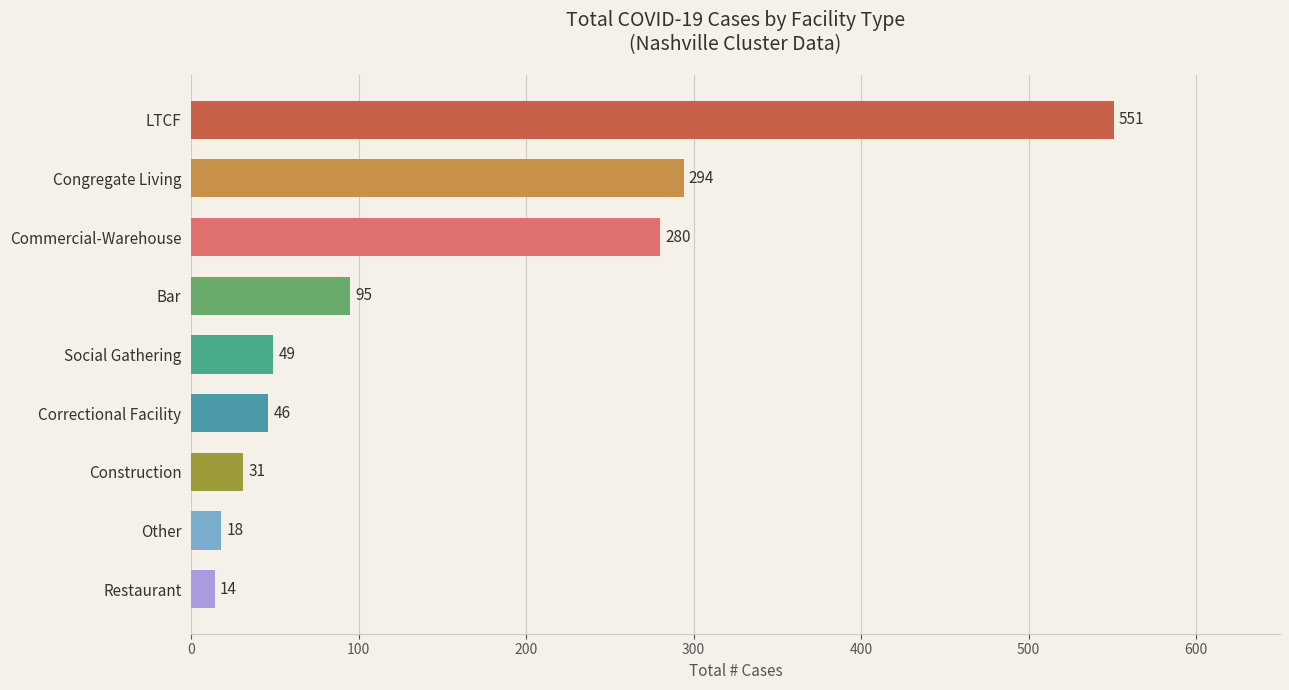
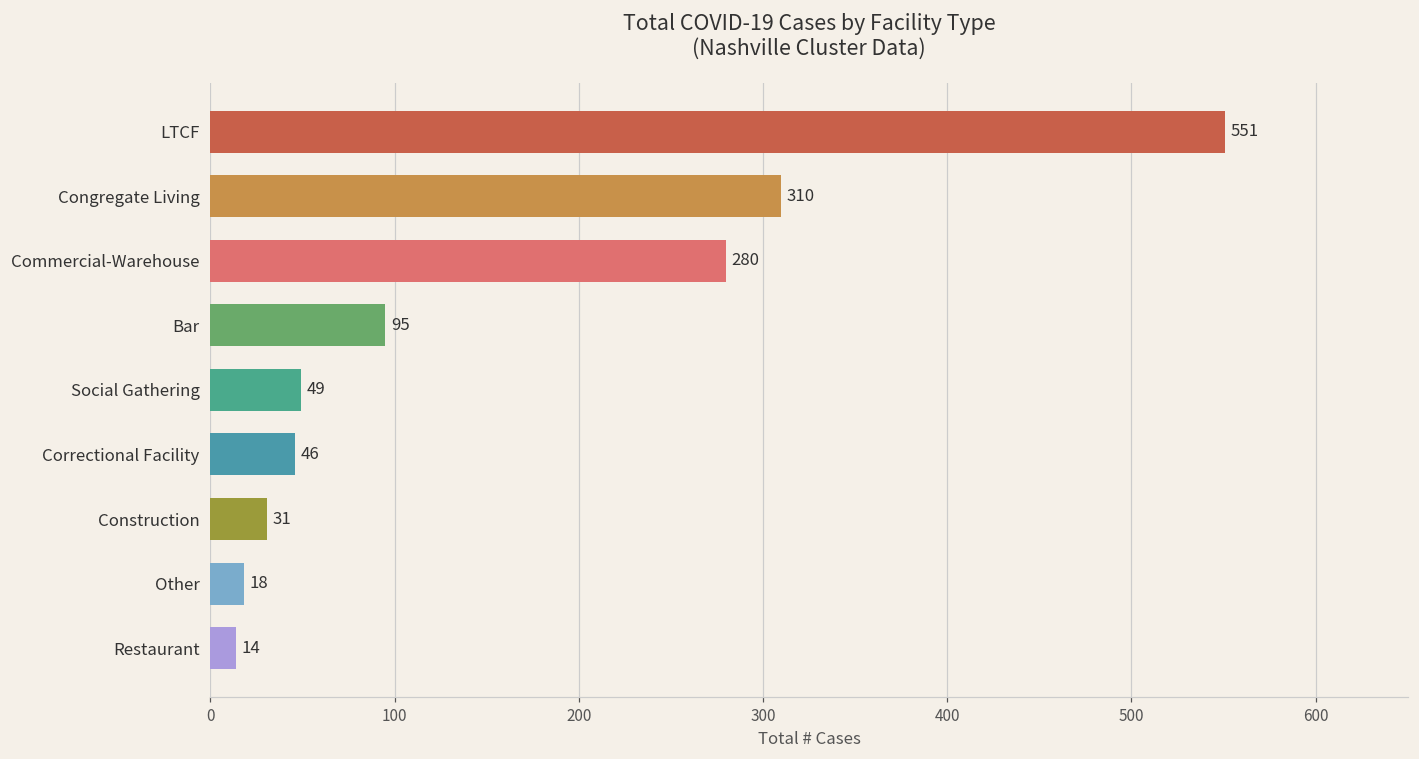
  {
    "LTCF": 551,
-   "Congregate Living": 294,
+   "Congregate Living": 310,
    "Commercial-Warehouse": 280,
    "Bar": 95,
    "Social Gathering": 49,
    "Correctional Facility": 46,
    "Construction": 31,
    "Other": 18,
    "Restaurant": 14
  }
